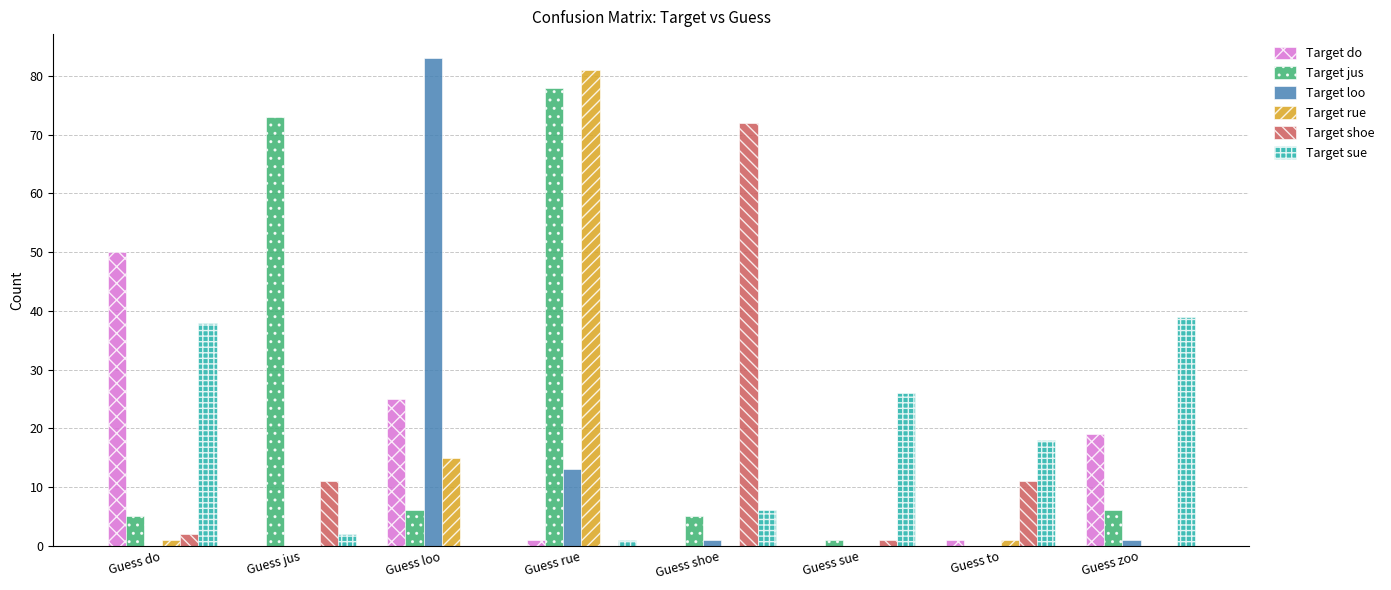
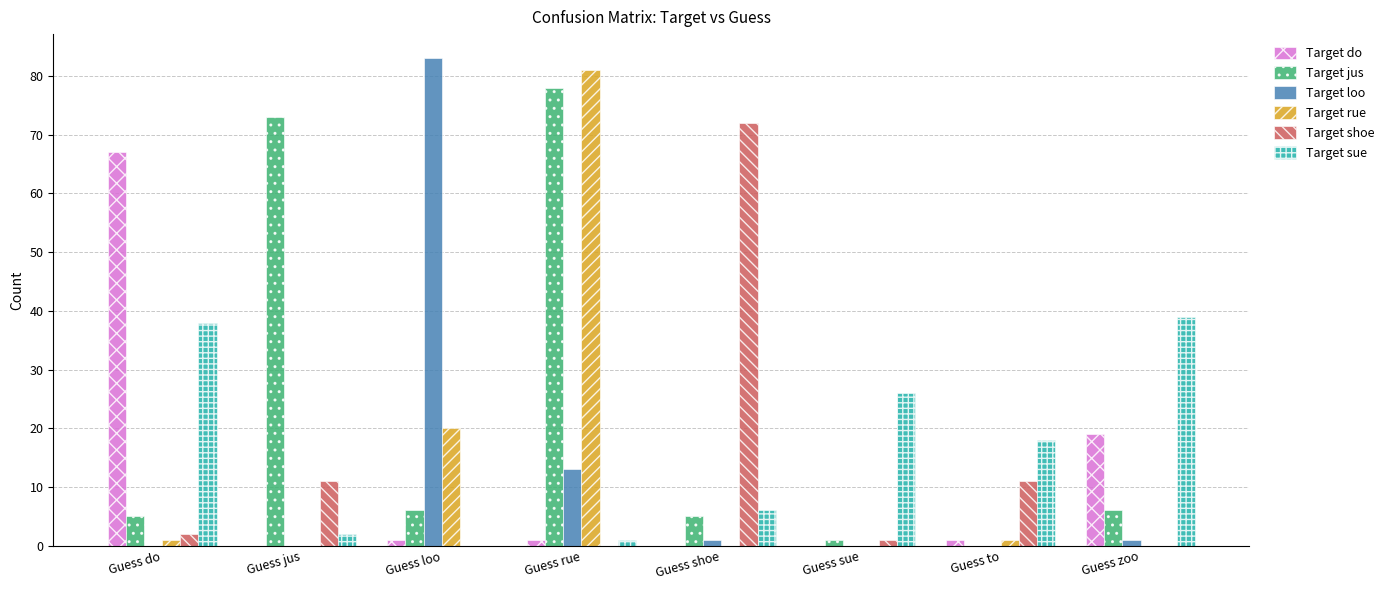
  {
    "Target do": {
-     "Guess do": 50,
+     "Guess do": 67,
      "Guess jus": 0,
-     "Guess loo": 25,
+     "Guess loo": 1,
      "Guess rue": 1,
      "Guess shoe": 0,
      "Guess sue": 0,
      "Guess to": 1,
      "Guess zoo": 19
    },
    "Target jus": {
      "Guess do": 5,
      "Guess jus": 73,
      "Guess loo": 6,
      "Guess rue": 78,
      "Guess shoe": 5,
      "Guess sue": 1,
      "Guess to": 0,
      "Guess zoo": 6
    },
    "Target loo": {
      "Guess do": 0,
      "Guess jus": 0,
      "Guess loo": 83,
      "Guess rue": 13,
      "Guess shoe": 1,
      "Guess sue": 0,
      "Guess to": 0,
      "Guess zoo": 1
    },
    "Target rue": {
      "Guess do": 1,
      "Guess jus": 0,
-     "Guess loo": 15,
+     "Guess loo": 20,
      "Guess rue": 81,
      "Guess shoe": 0,
      "Guess sue": 0,
      "Guess to": 1,
      "Guess zoo": 0
    },
    "Target shoe": {
      "Guess do": 2,
      "Guess jus": 11,
      "Guess loo": 0,
      "Guess rue": 0,
      "Guess shoe": 72,
      "Guess sue": 1,
      "Guess to": 11,
      "Guess zoo": 0
    },
    "Target sue": {
      "Guess do": 38,
      "Guess jus": 2,
      "Guess loo": 0,
      "Guess rue": 1,
      "Guess shoe": 6,
      "Guess sue": 26,
      "Guess to": 18,
      "Guess zoo": 39
    }
  }
